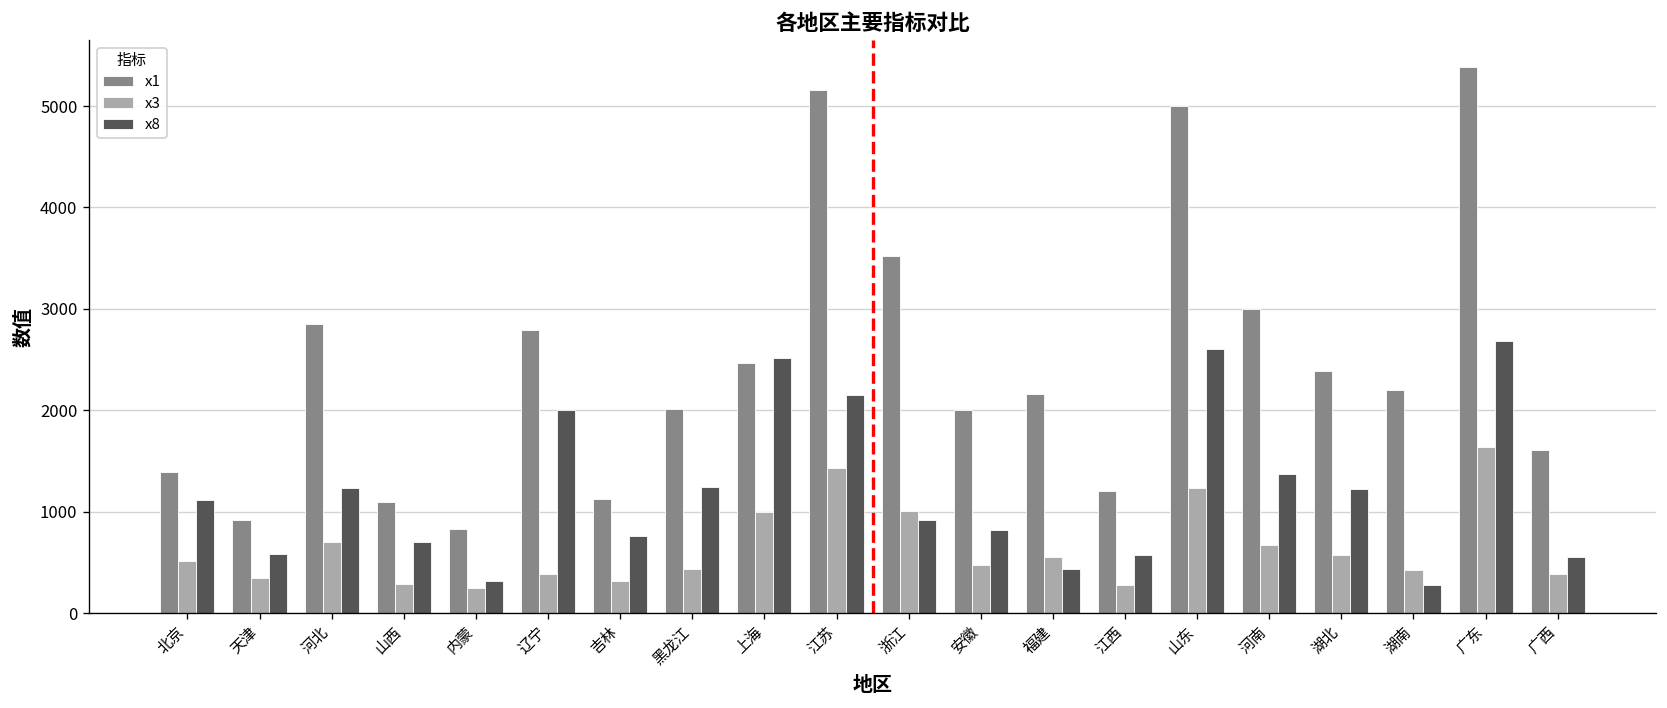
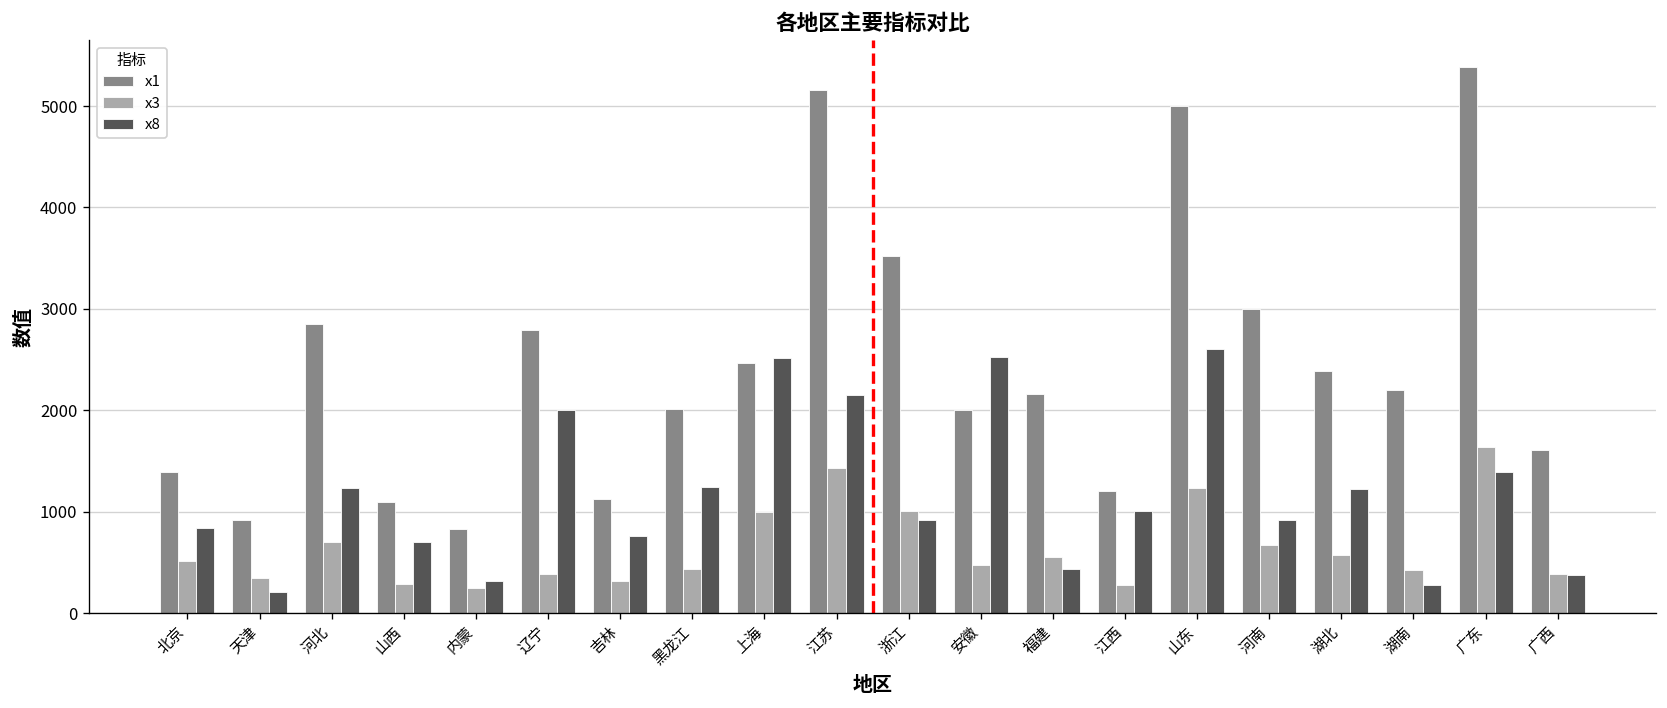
  {
    "x8": {
-     "北京": 1100,
-     "天津": 600,
+     "北京": 800,
+     "天津": 200,
      "河北": 1200,
      "山西": 700,
      "内蒙": 300,
      "辽宁": 2000,
      "吉林": 800,
      "黑龙江": 1200,
      "上海": 2500,
      "江苏": 2200,
      "浙江": 900,
-     "安徽": 800,
+     "安徽": 2500,
      "福建": 400,
-     "江西": 600,
+     "江西": 1000,
      "山东": 2600,
-     "河南": 1400,
+     "河南": 900,
      "湖北": 1200,
      "湖南": 300,
-     "广东": 2700,
-     "广西": 600
+     "广东": 1400,
+     "广西": 400
    }
  }
